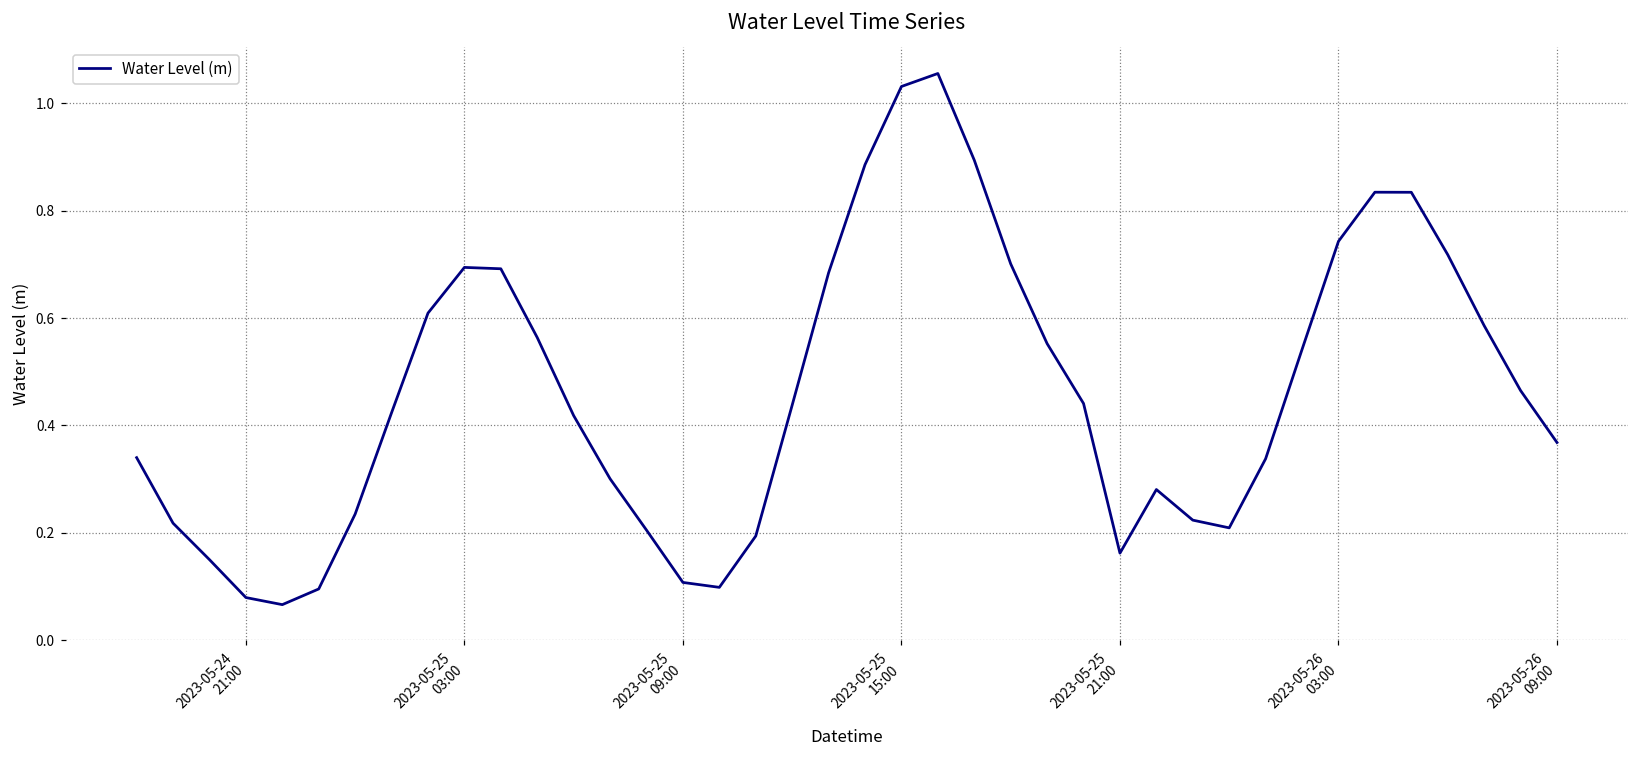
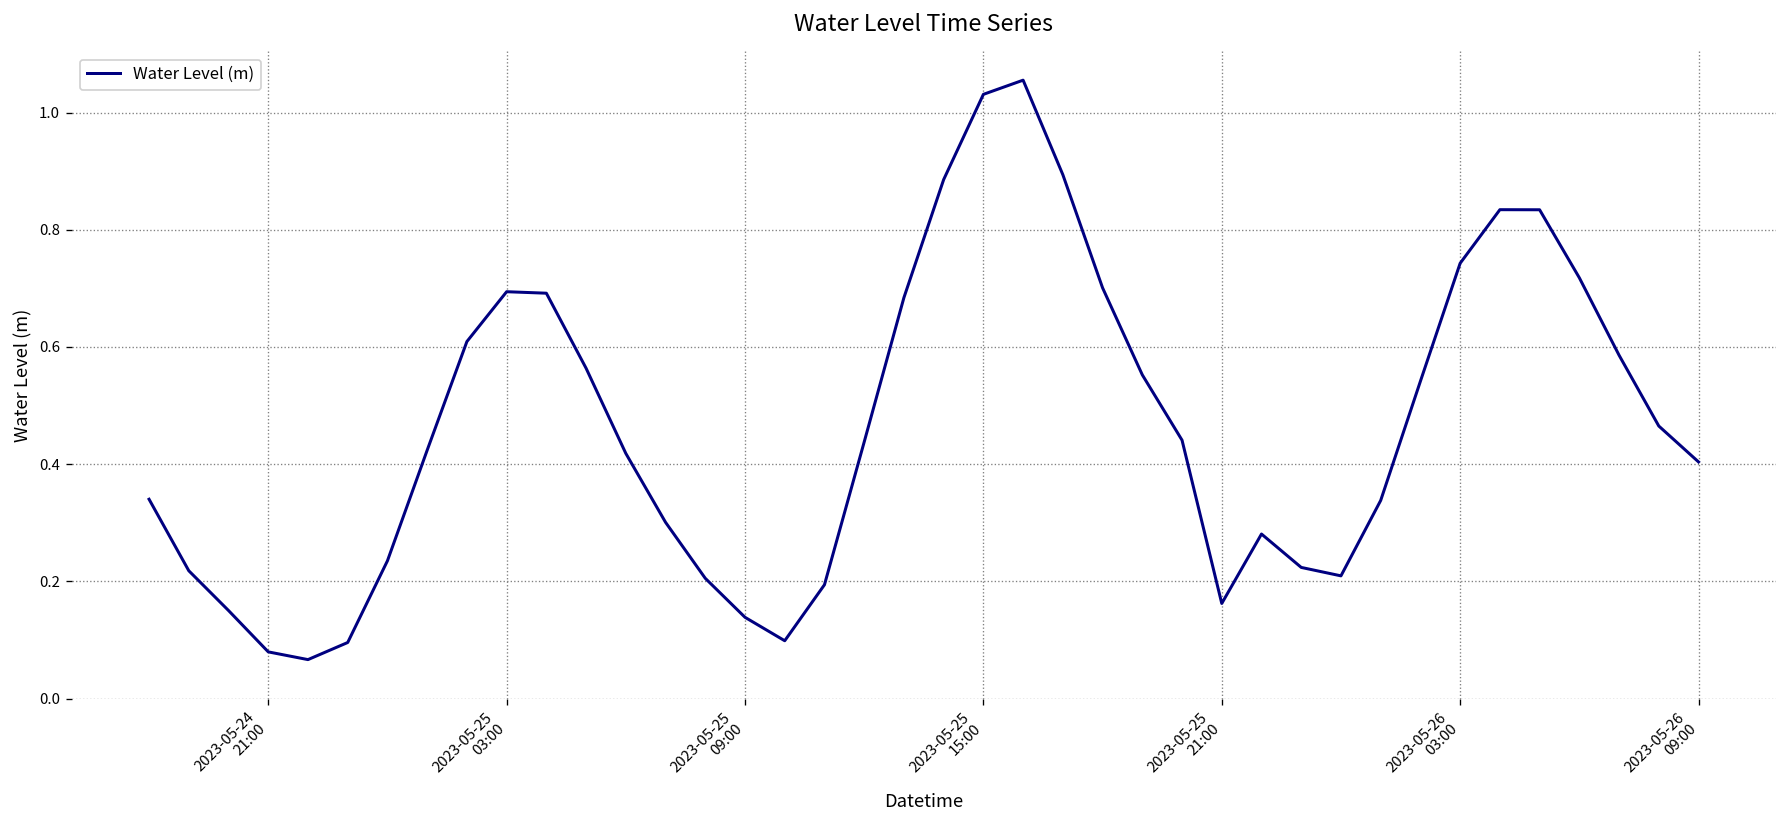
  {
    "2023-05-24 21:00": 0.08,
    "2023-05-25 03:00": 0.69,
-   "2023-05-25 09:00": 0.11,
+   "2023-05-25 09:00": 0.14,
    "2023-05-25 15:00": 1.03,
    "2023-05-25 21:00": 0.16,
    "2023-05-26 03:00": 0.74,
-   "2023-05-26 09:00": 0.37
+   "2023-05-26 09:00": 0.40
  }
